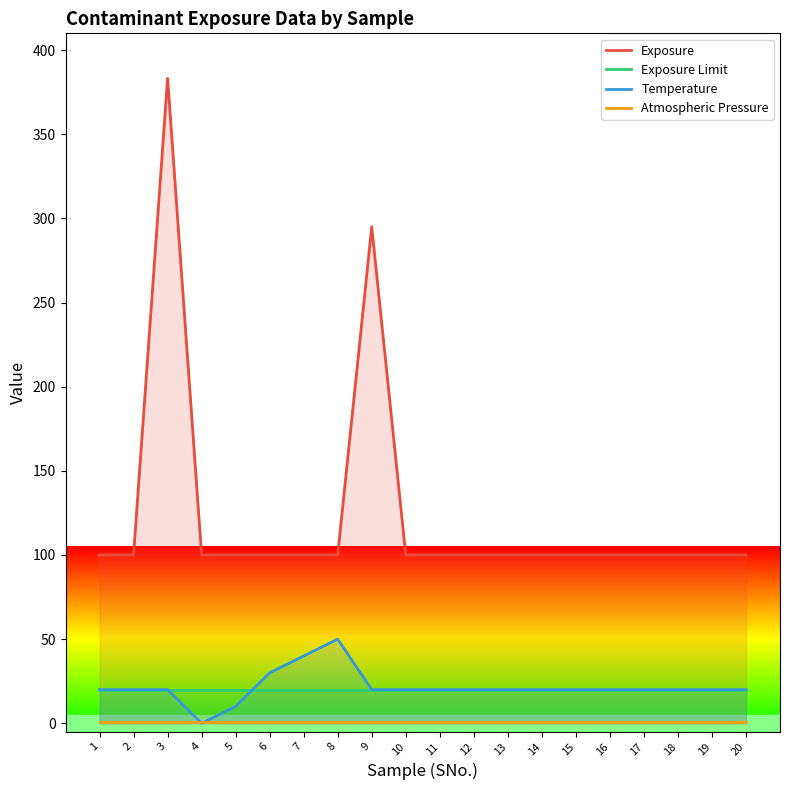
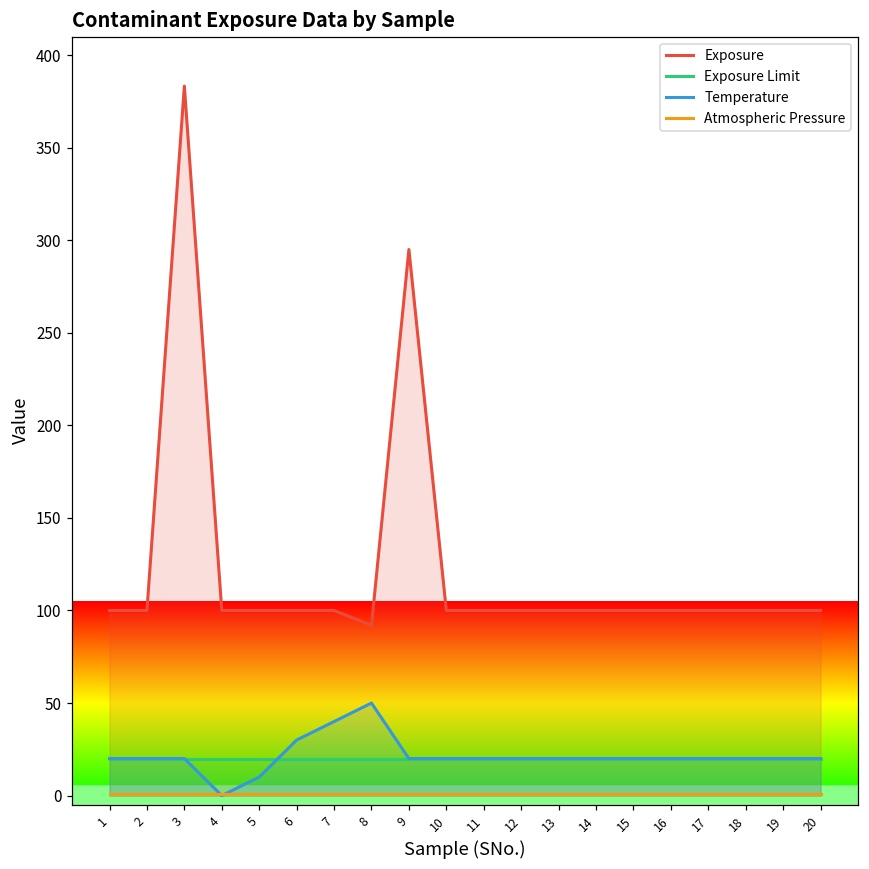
  {
    "Exposure": {
      "1": 100,
      "2": 100,
      "3": 383,
      "4": 100,
      "5": 100,
      "6": 100,
      "7": 100,
-     "8": 100,
+     "8": 92,
      "9": 295,
      "10": 100,
      "11": 100,
      "12": 100,
      "13": 100,
      "14": 100,
      "15": 100,
      "16": 100,
      "17": 100,
      "18": 100,
      "19": 100,
      "20": 100
    },
    "Exposure Limit": {
      "4": 20,
      "5": 20,
      "6": 20,
      "7": 20,
      "8": 20
    },
    "Temperature": {
      "5": 10,
      "6": 30,
      "7": 40,
      "8": 50
    }
  }
